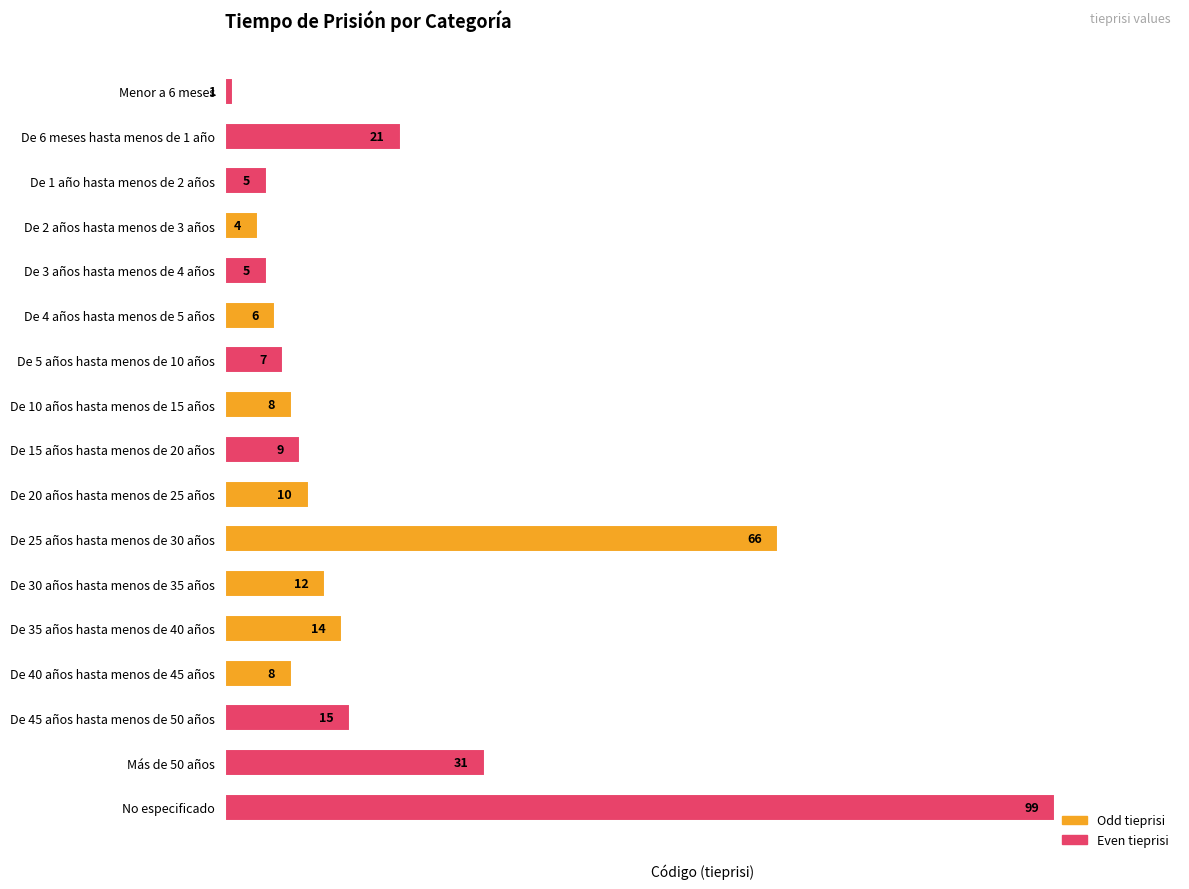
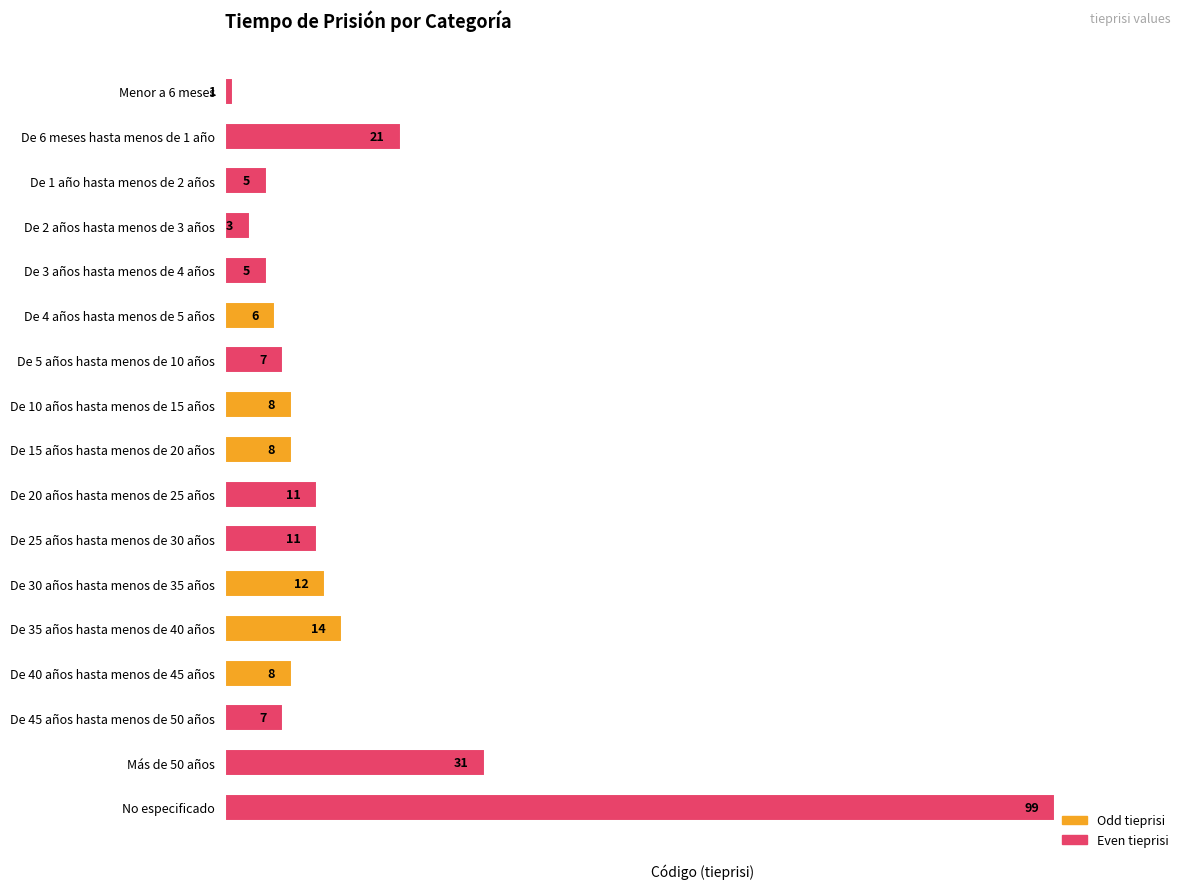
  {
    "Menor a 6 meses": 1,
    "De 6 meses hasta menos de 1 año": 21,
    "De 1 año hasta menos de 2 años": 5,
-   "De 2 años hasta menos de 3 años": 4,
+   "De 2 años hasta menos de 3 años": 3,
    "De 3 años hasta menos de 4 años": 5,
    "De 4 años hasta menos de 5 años": 6,
    "De 5 años hasta menos de 10 años": 7,
    "De 10 años hasta menos de 15 años": 8,
-   "De 15 años hasta menos de 20 años": 9,
-   "De 20 años hasta menos de 25 años": 10,
-   "De 25 años hasta menos de 30 años": 66,
+   "De 15 años hasta menos de 20 años": 8,
+   "De 20 años hasta menos de 25 años": 11,
+   "De 25 años hasta menos de 30 años": 11,
    "De 30 años hasta menos de 35 años": 12,
    "De 35 años hasta menos de 40 años": 14,
    "De 40 años hasta menos de 45 años": 8,
-   "De 45 años hasta menos de 50 años": 15,
+   "De 45 años hasta menos de 50 años": 7,
    "Más de 50 años": 31
  }
